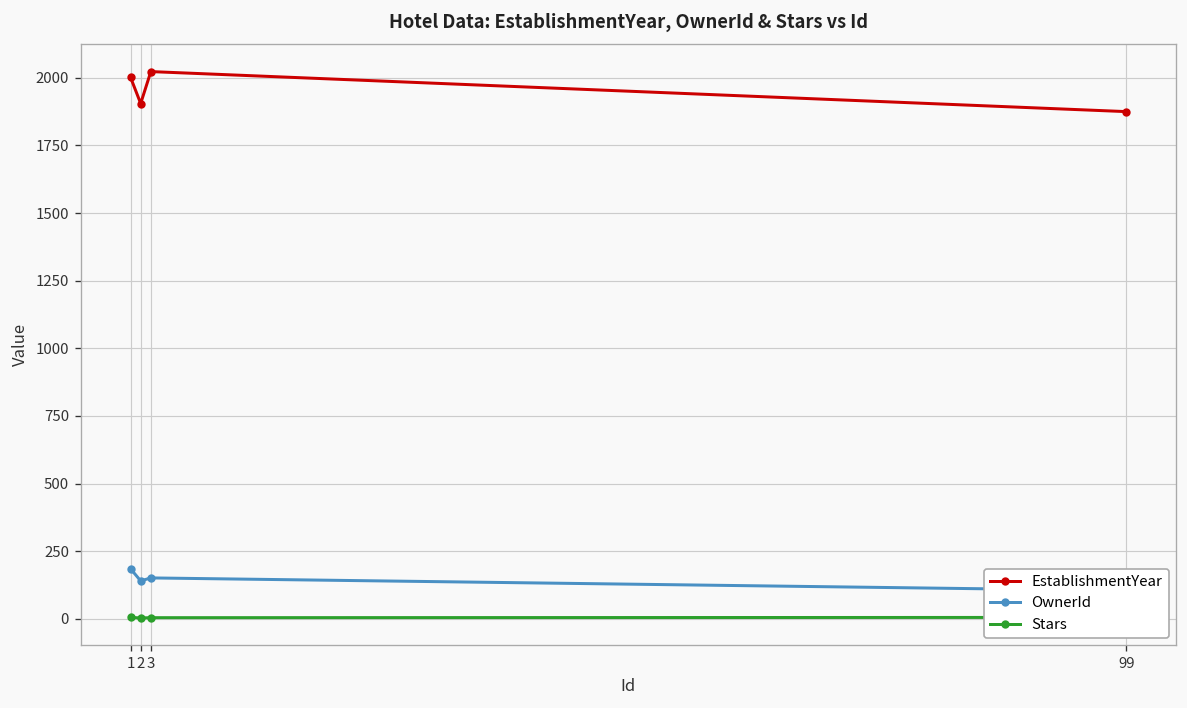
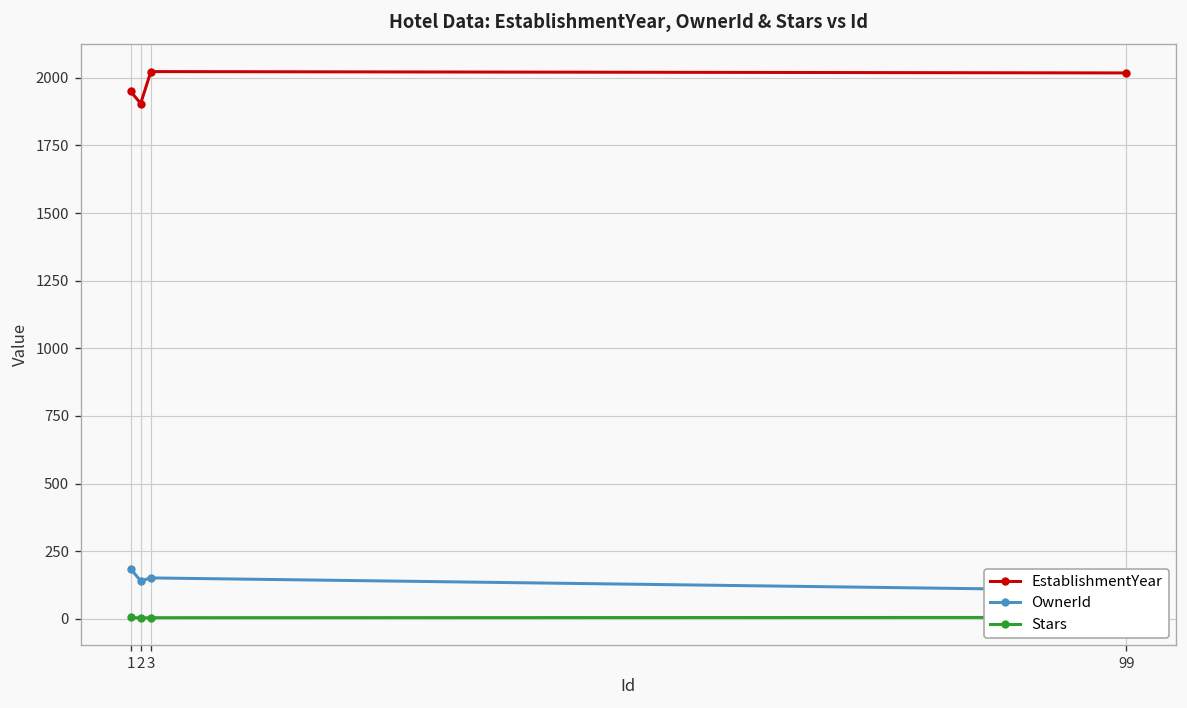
  {
    "EstablishmentYear": {
-     "1": 2000,
+     "1": 1950,
      "2": 1910,
      "3": 2020,
-     "99": 1880
+     "99": 2020
    },
    "OwnerId": {
      "1": 190,
      "2": 140,
      "3": 150
    },
    "Stars": {
      "1": 10,
      "2": 0,
      "3": 0
    }
  }
